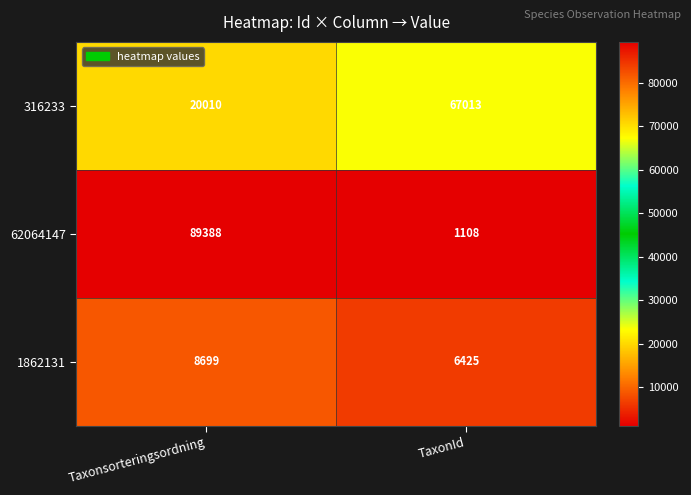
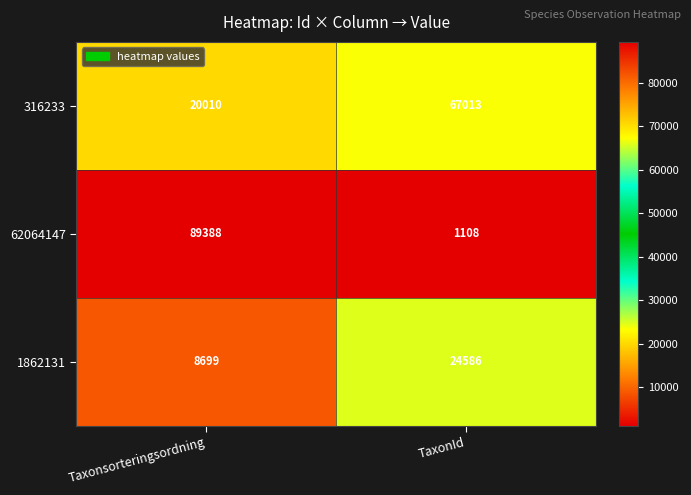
  {
    "316233": {
      "Taxonsorteringsordning": 20010,
      "TaxonId": 67013
    },
    "62064147": {
      "Taxonsorteringsordning": 89388,
      "TaxonId": 1108
    },
    "1862131": {
      "Taxonsorteringsordning": 8699,
-     "TaxonId": 6425
+     "TaxonId": 24586
    }
  }
